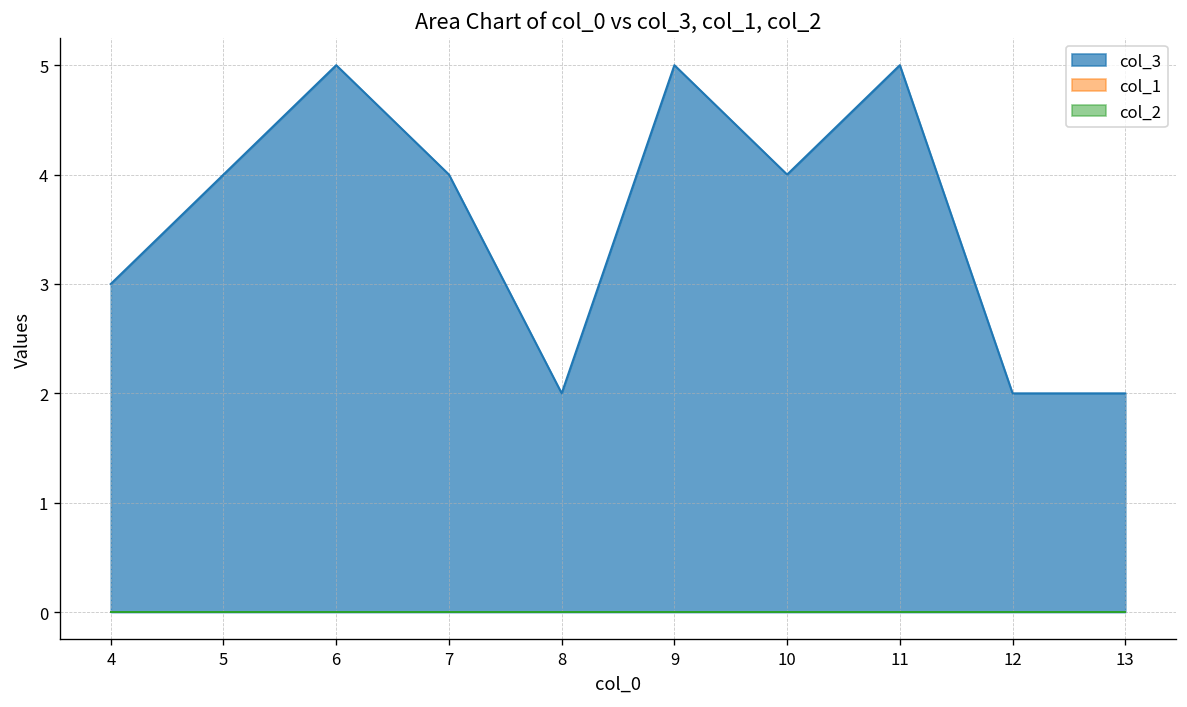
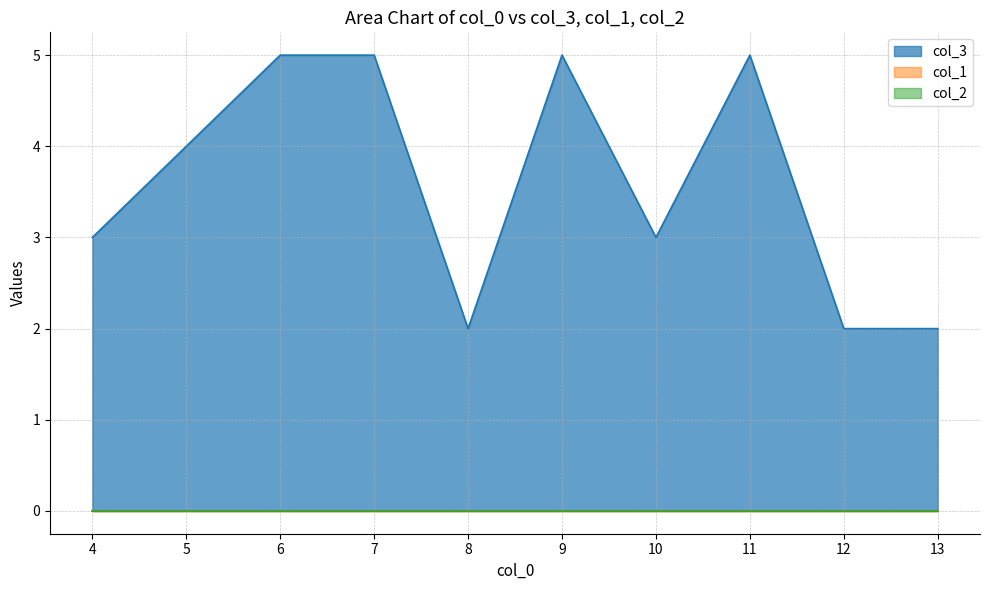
  {
    "col_3": {
      "4": 3,
      "5": 4,
      "6": 5,
-     "7": 4,
+     "7": 5,
      "8": 2,
      "9": 5,
-     "10": 4,
+     "10": 3,
      "11": 5,
      "12": 2,
      "13": 2
    },
    "col_2": {
      "4": 0,
      "5": 0,
      "6": 0,
      "7": 0,
      "8": 0,
      "9": 0,
      "10": 0,
      "11": 0,
      "12": 0,
      "13": 0
    }
  }
